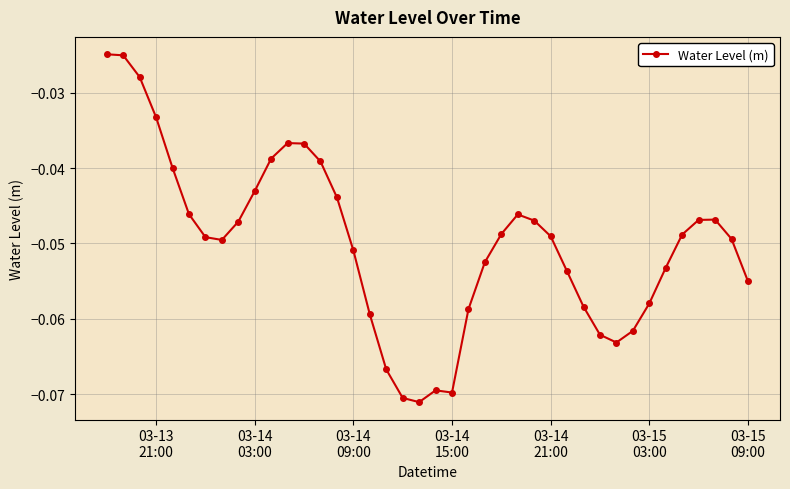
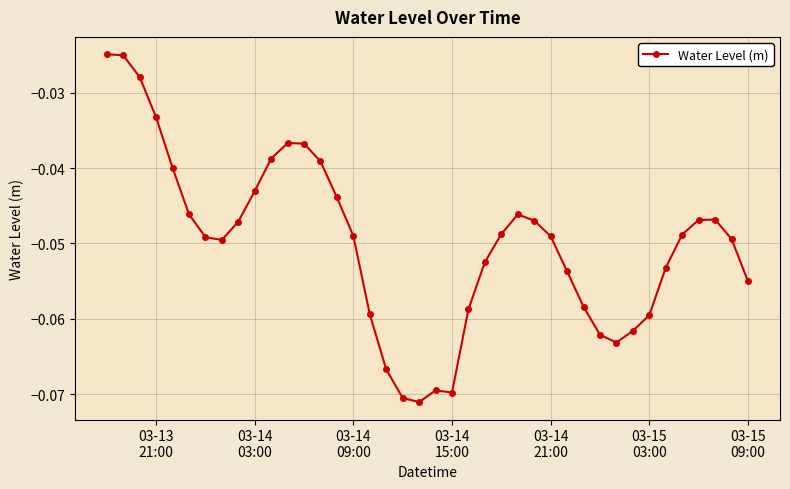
  {
    "03-13 21:00": -0.033,
    "03-14 03:00": -0.043,
-   "03-14 09:00": -0.051,
+   "03-14 09:00": -0.049,
    "03-14 15:00": -0.070,
    "03-14 21:00": -0.049,
-   "03-15 03:00": -0.058,
+   "03-15 03:00": -0.060,
    "03-15 09:00": -0.055
  }
